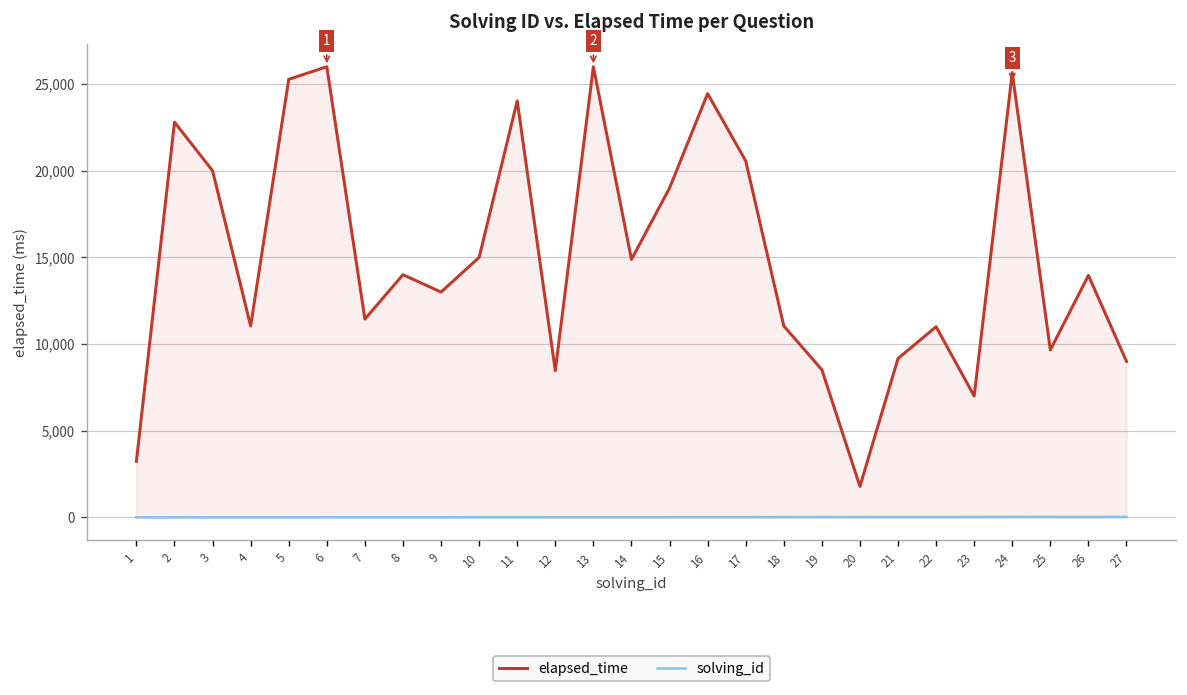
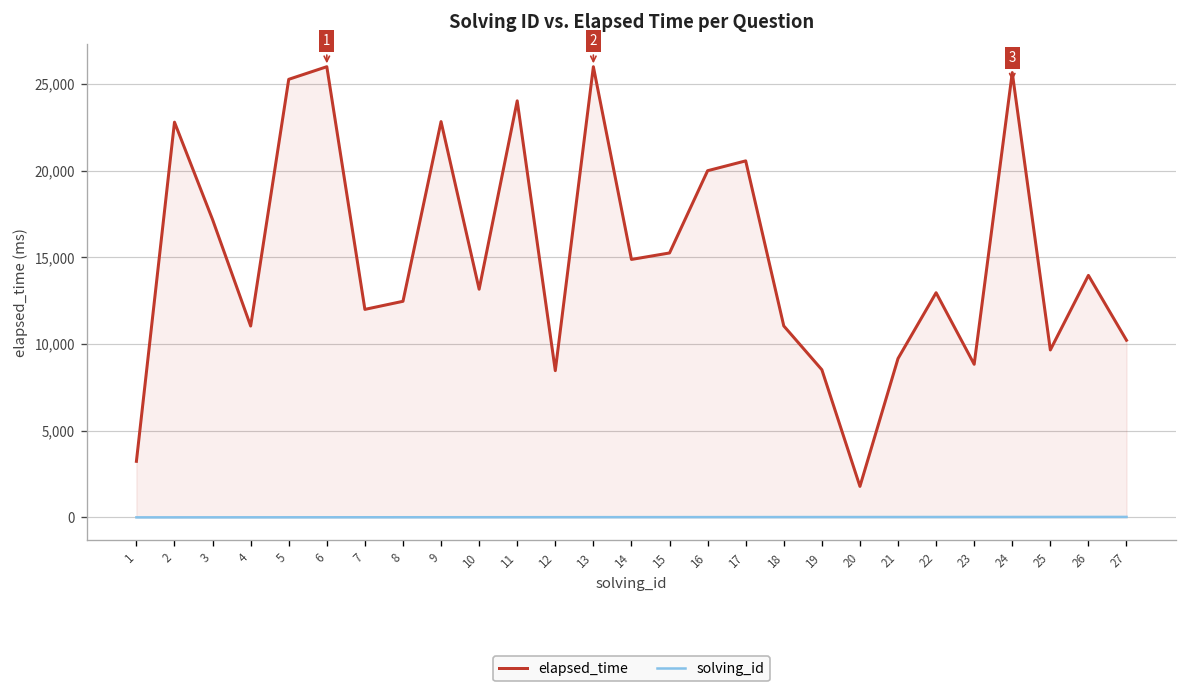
  {
    "elapsed_time": {
      "1": "3,200",
      "2": "22,800",
-     "3": "20,000",
+     "3": "17,200",
      "4": "11,000",
      "5": "25,300",
-     "7": "11,400",
-     "8": "14,000",
-     "9": "13,000",
-     "10": "15,000",
+     "7": "12,000",
+     "8": "12,500",
+     "9": "22,800",
+     "10": "13,200",
      "11": "24,000",
      "12": "8,500",
      "14": "14,900",
-     "15": "19,000",
-     "16": "24,400",
+     "15": "15,300",
+     "16": "20,000",
      "17": "20,600",
      "18": "11,000",
      "19": "8,500",
      "20": "1,800",
      "21": "9,200",
-     "22": "11,000",
-     "23": "7,000",
+     "22": "13,000",
+     "23": "8,800",
      "25": "9,700",
      "26": "14,000",
-     "27": "9,000"
+     "27": "10,200"
    },
    "solving_id": {
      "1": "0",
      "2": "0",
      "3": "0",
      "4": "0",
      "5": "0",
      "6": "0",
      "7": "0",
      "8": "0",
      "9": "0",
      "10": "0",
      "11": "0",
      "12": "0",
      "13": "0",
      "14": "0",
      "15": "0",
      "16": "0",
      "17": "0",
      "18": "0",
      "19": "0",
      "20": "0",
      "21": "0",
      "22": "0",
      "23": "0",
      "24": "0",
      "25": "0",
      "26": "0",
      "27": "0"
    }
  }
